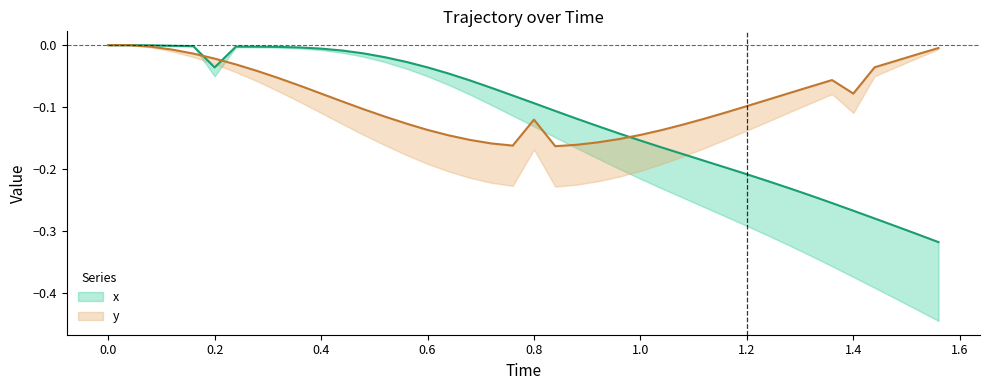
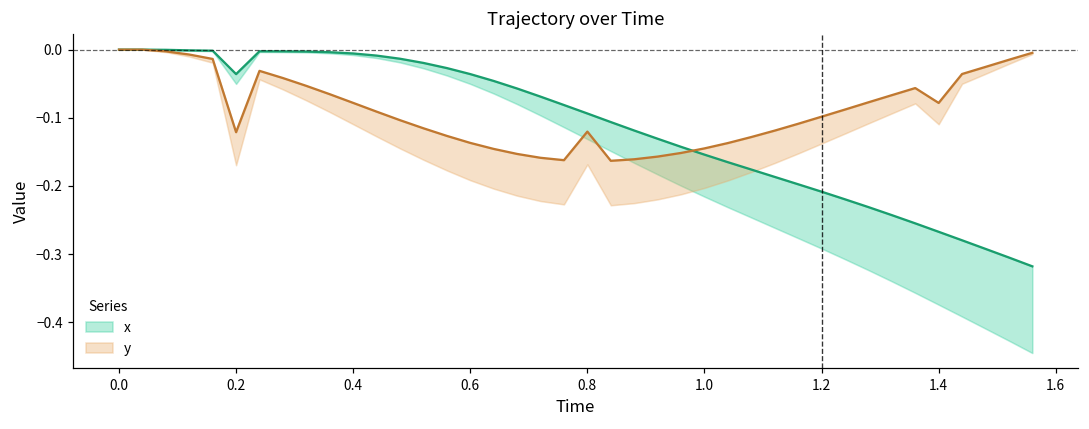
  {
    "x": {
      "0.2": -0.04,
      "0.4": -0.01,
      "0.6": -0.04,
      "0.8": -0.09,
      "1.0": -0.15,
      "1.2": -0.21,
      "1.4": -0.27
    },
    "y": {
-     "0.2": -0.02,
+     "0.2": -0.12,
      "0.4": -0.08,
      "0.6": -0.14,
      "0.8": -0.12,
      "1.0": -0.14,
      "1.2": -0.10,
      "1.4": -0.08
    }
  }
